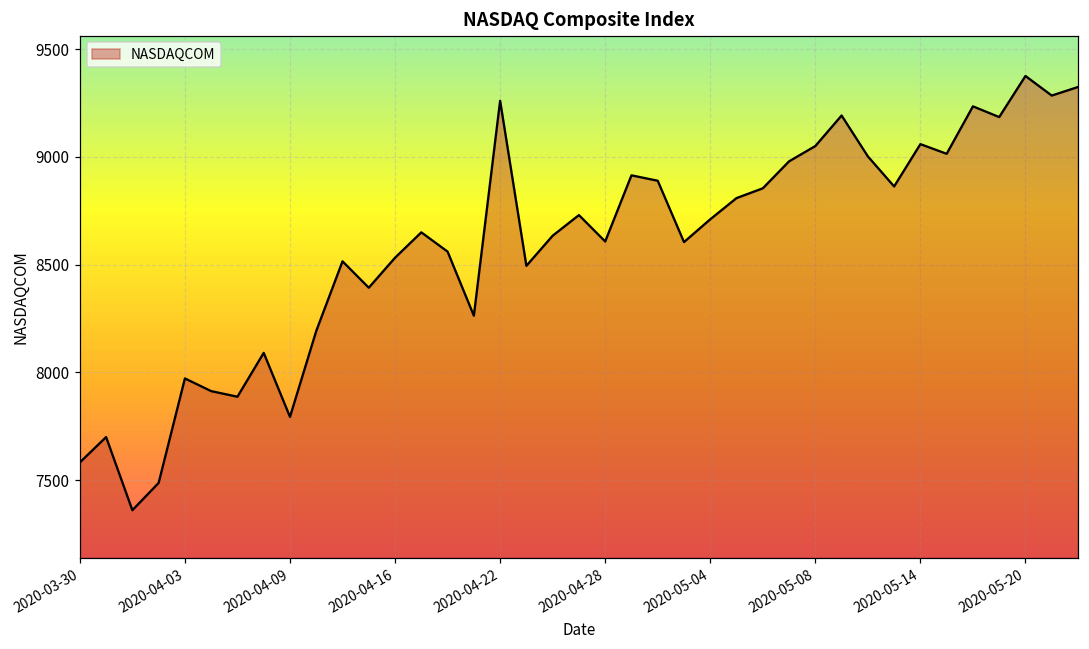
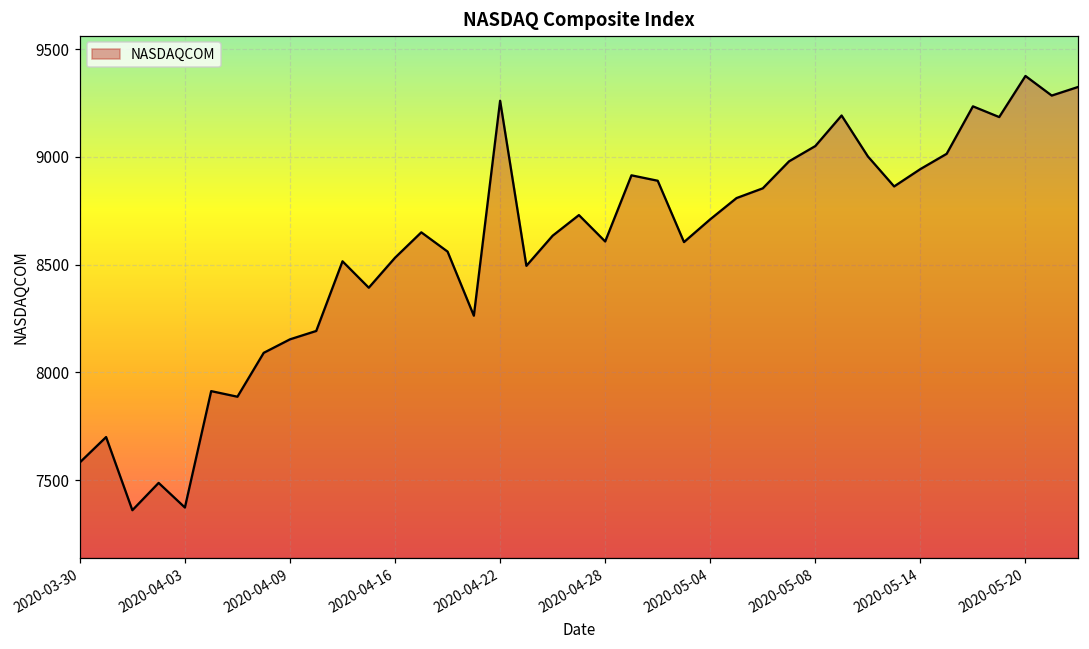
  {
    "2020-03-30": 7580,
-   "2020-04-03": 7970,
-   "2020-04-09": 7790,
+   "2020-04-03": 7370,
+   "2020-04-09": 8150,
    "2020-04-16": 8530,
    "2020-04-22": 9260,
    "2020-04-28": 8610,
    "2020-05-04": 8710,
    "2020-05-08": 9050,
-   "2020-05-14": 9060,
+   "2020-05-14": 8940,
    "2020-05-20": 9380
  }
